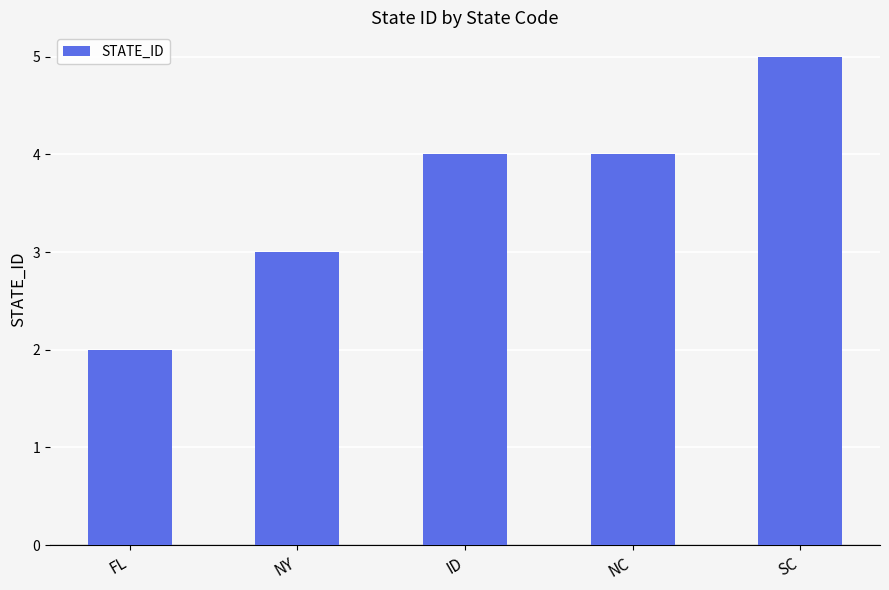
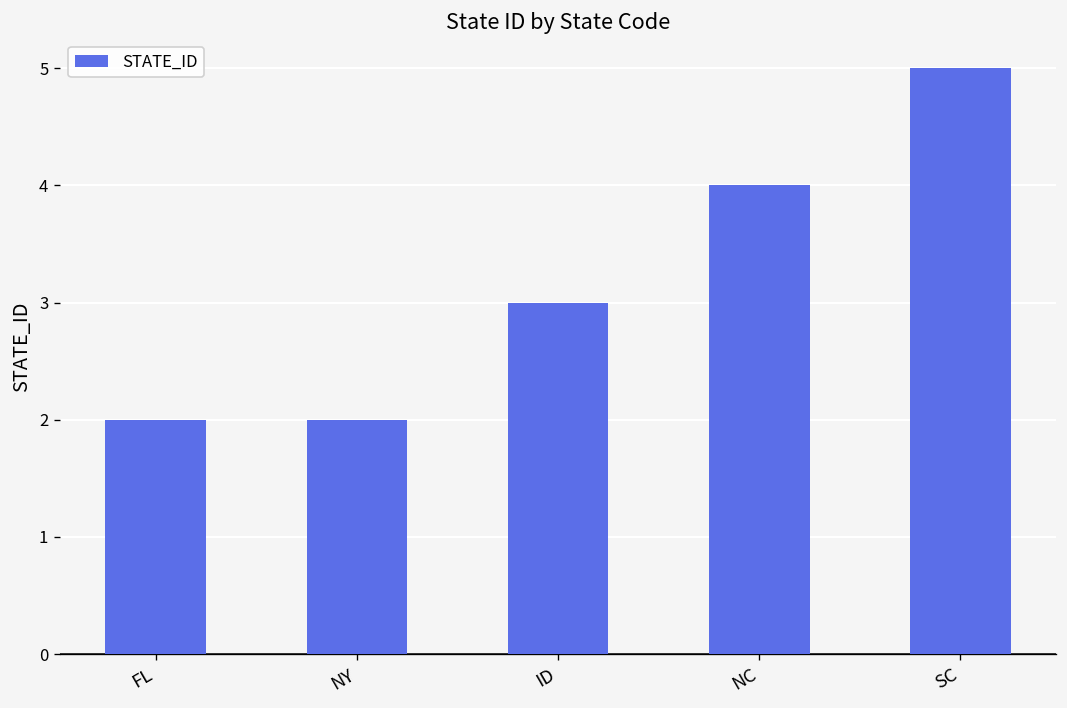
  {
    "FL": 2,
-   "NY": 3,
-   "ID": 4,
+   "NY": 2,
+   "ID": 3,
    "NC": 4,
    "SC": 5
  }
